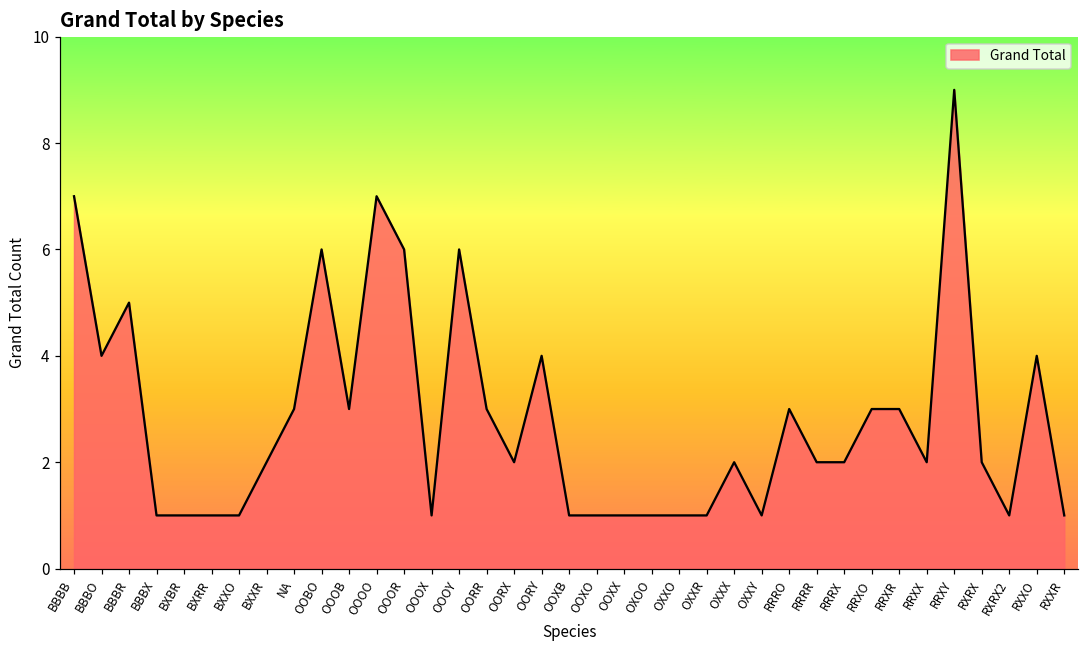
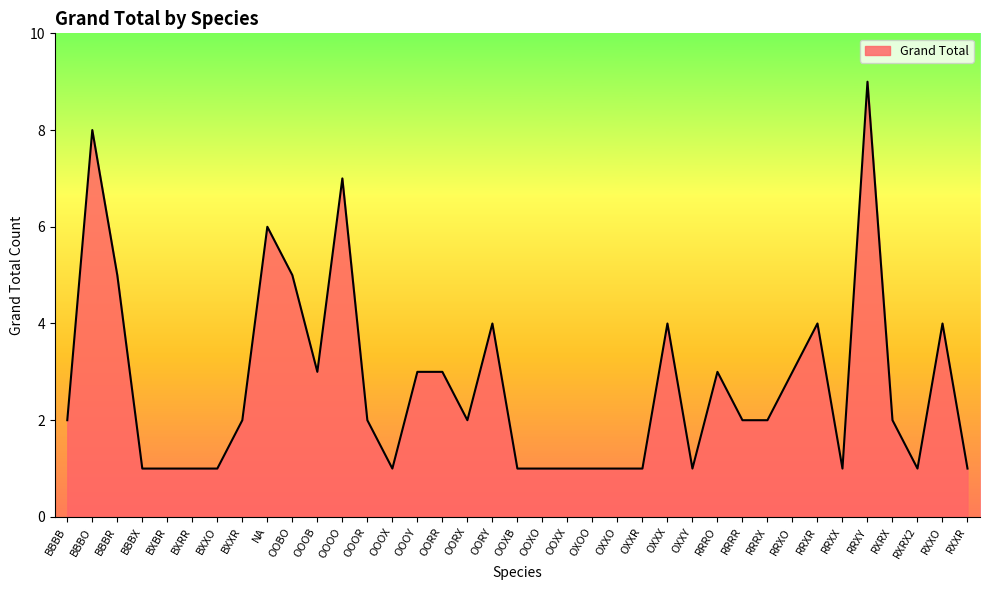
  {
-   "BBBB": 7,
-   "BBBO": 4,
+   "BBBB": 2,
+   "BBBO": 8,
    "BBBR": 5,
    "BBBX": 1,
    "BXBR": 1,
    "BXRR": 1,
    "BXXO": 1,
    "BXXR": 2,
-   "NA": 3,
-   "OOBO": 6,
+   "NA": 6,
+   "OOBO": 5,
    "OOOB": 3,
    "OOOO": 7,
-   "OOOR": 6,
+   "OOOR": 2,
    "OOOX": 1,
-   "OOOY": 6,
+   "OOOY": 3,
    "OORR": 3,
    "OORX": 2,
    "OORY": 4,
    "OOXB": 1,
    "OOXO": 1,
    "OOXX": 1,
    "OXOO": 1,
    "OXXO": 1,
    "OXXR": 1,
-   "OXXX": 2,
+   "OXXX": 4,
    "OXXY": 1,
    "RRRO": 3,
    "RRRR": 2,
    "RRRX": 2,
    "RRXO": 3,
-   "RRXR": 3,
-   "RRXX": 2,
+   "RRXR": 4,
+   "RRXX": 1,
    "RRXY": 9,
    "RXRX": 2,
    "RXRX2": 1,
    "RXXO": 4,
    "RXXR": 1
  }
